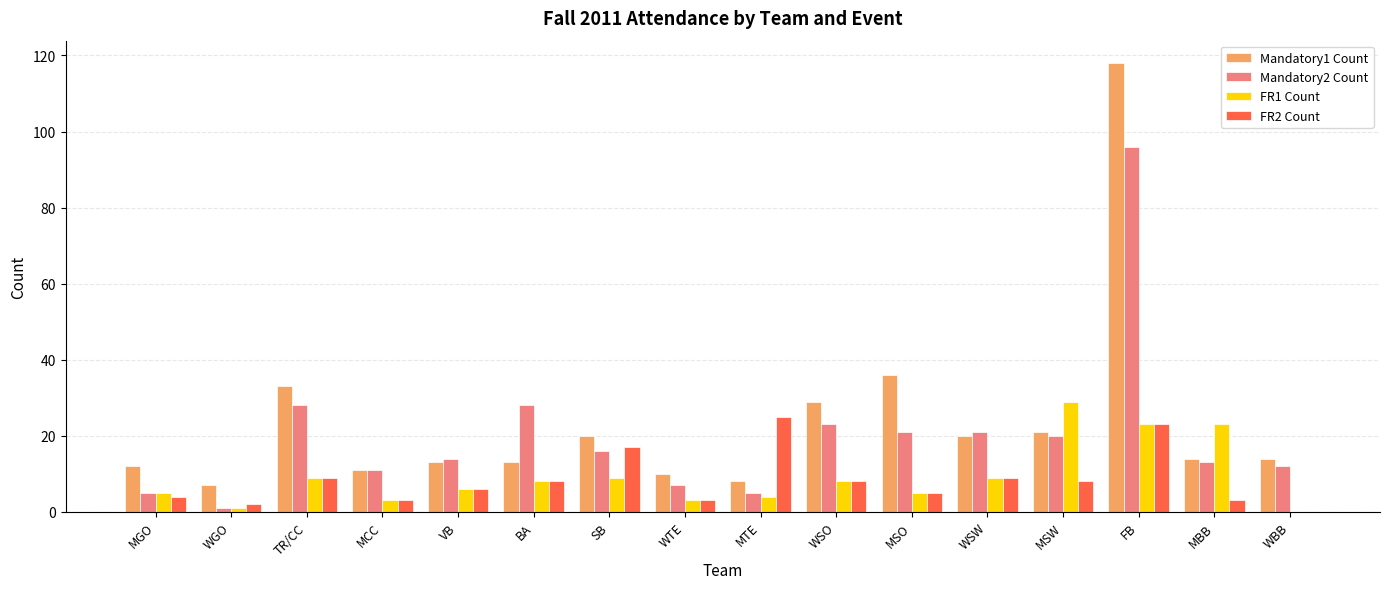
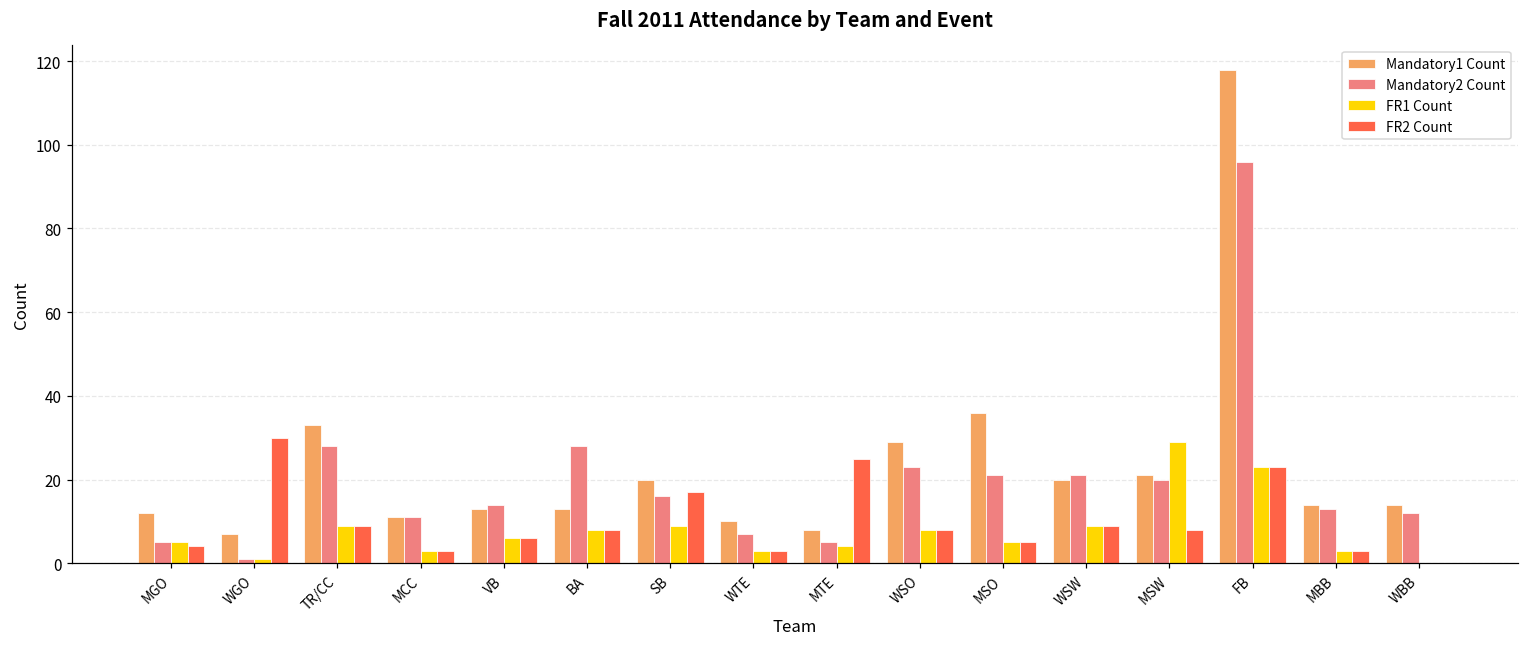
  {
    "FR1 Count": {
      "MGO": 5,
      "WGO": 1,
      "TR/CC": 9,
      "MCC": 3,
      "VB": 6,
      "BA": 8,
      "SB": 9,
      "WTE": 3,
      "MTE": 4,
      "WSO": 8,
      "MSO": 5,
      "WSW": 9,
      "MSW": 29,
      "FB": 23,
-     "MBB": 23,
+     "MBB": 3,
      "WBB": 0
    },
    "FR2 Count": {
      "MGO": 4,
-     "WGO": 2,
+     "WGO": 30,
      "TR/CC": 9,
      "MCC": 3,
      "VB": 6,
      "BA": 8,
      "SB": 17,
      "WTE": 3,
      "MTE": 25,
      "WSO": 8,
      "MSO": 5,
      "WSW": 9,
      "MSW": 8,
      "FB": 23,
      "MBB": 3,
      "WBB": 0
    }
  }
